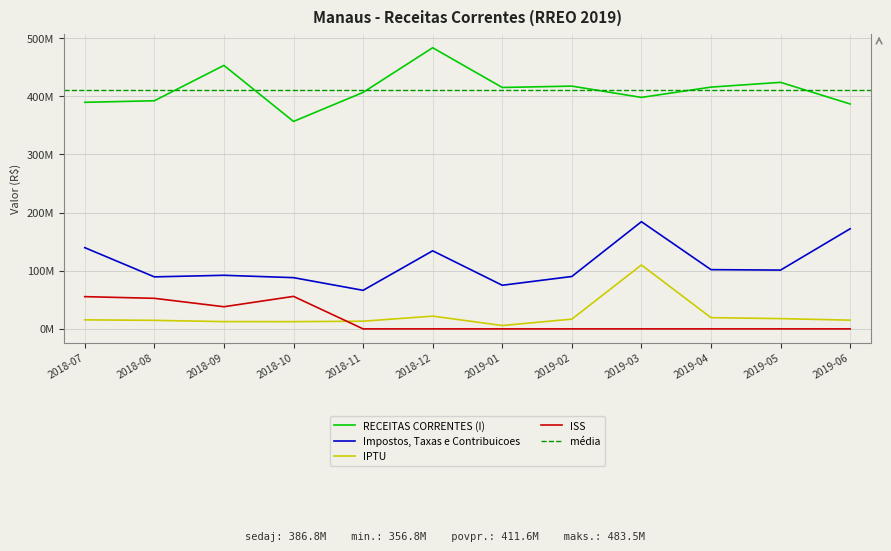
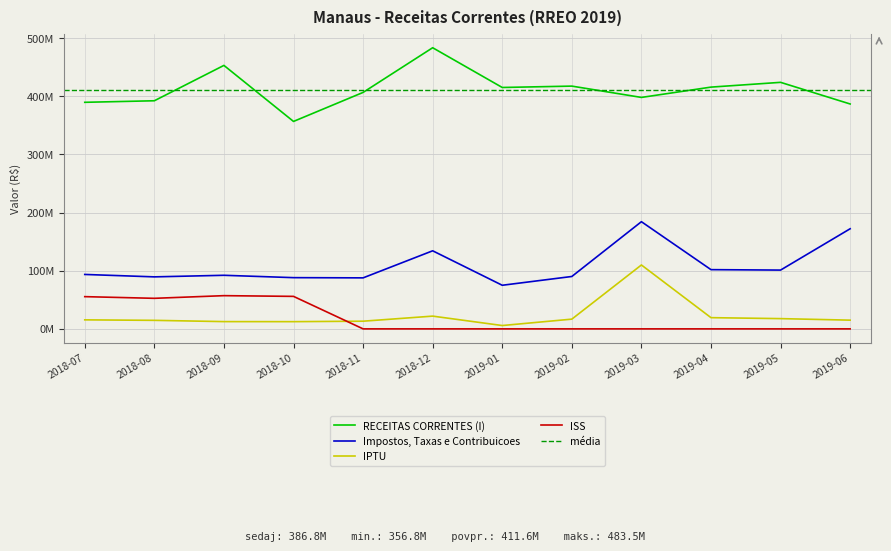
  {
    "RECEITAS CORRENTES (I)": {
      "2018-07": 390000000,
      "2018-08": 390000000,
      "2018-09": 450000000,
      "2018-10": 360000000,
      "2018-11": 410000000,
      "2018-12": 480000000,
      "2019-01": 420000000,
      "2019-02": 420000000,
      "2019-03": 400000000,
      "2019-04": 420000000,
      "2019-05": 420000000,
      "2019-06": 390000000
    },
    "Impostos, Taxas e Contribuicoes": {
-     "2018-07": 140000000,
+     "2018-07": 90000000,
      "2018-08": 90000000,
      "2018-09": 90000000,
      "2018-10": 90000000,
-     "2018-11": 70000000,
+     "2018-11": 90000000,
      "2018-12": 130000000,
      "2019-01": 80000000,
      "2019-02": 90000000,
      "2019-03": 180000000,
      "2019-04": 100000000,
      "2019-05": 100000000,
      "2019-06": 170000000
    },
    "IPTU": {
      "2018-07": 20000000,
      "2018-08": 10000000,
      "2018-09": 10000000,
      "2018-10": 10000000,
      "2018-11": 10000000,
      "2018-12": 20000000,
      "2019-01": 10000000,
      "2019-02": 20000000,
      "2019-03": 110000000,
      "2019-04": 20000000,
      "2019-05": 20000000,
      "2019-06": 20000000
    },
    "ISS": {
      "2018-07": 60000000,
      "2018-08": 50000000,
-     "2018-09": 40000000,
+     "2018-09": 60000000,
      "2018-10": 60000000,
      "2018-11": 0,
      "2018-12": 0,
      "2019-01": 0,
      "2019-02": 0,
      "2019-03": 0,
      "2019-04": 0,
      "2019-05": 0,
      "2019-06": 0
    }
  }
